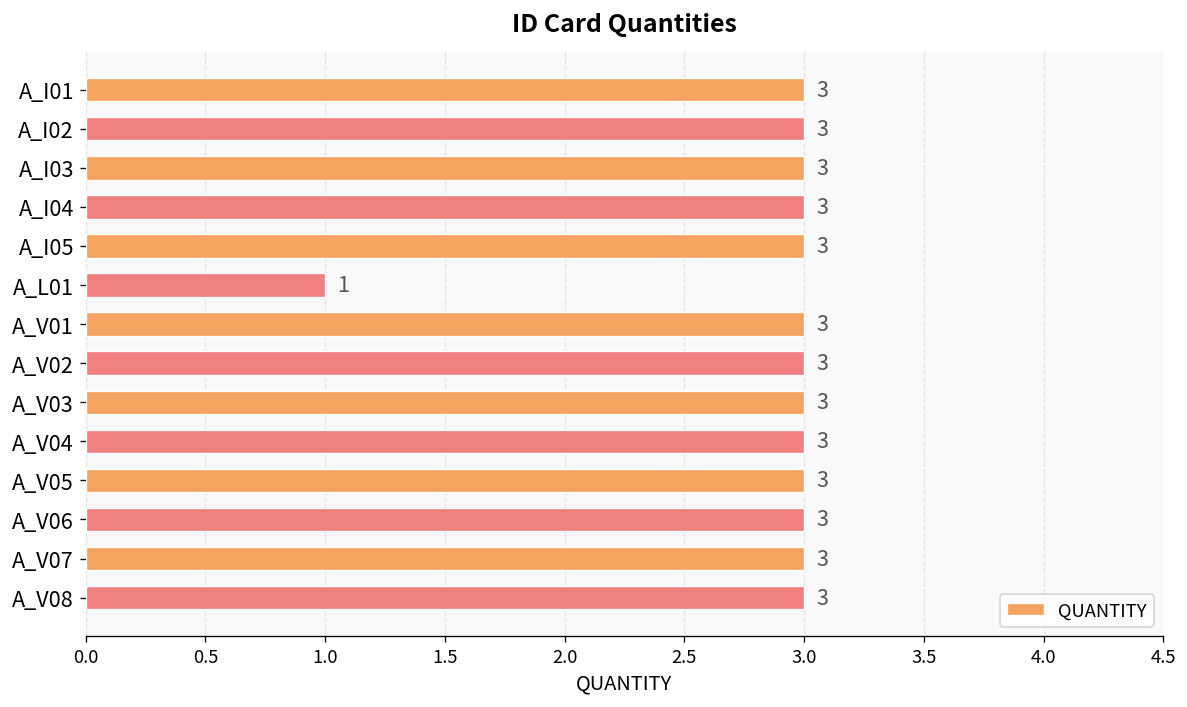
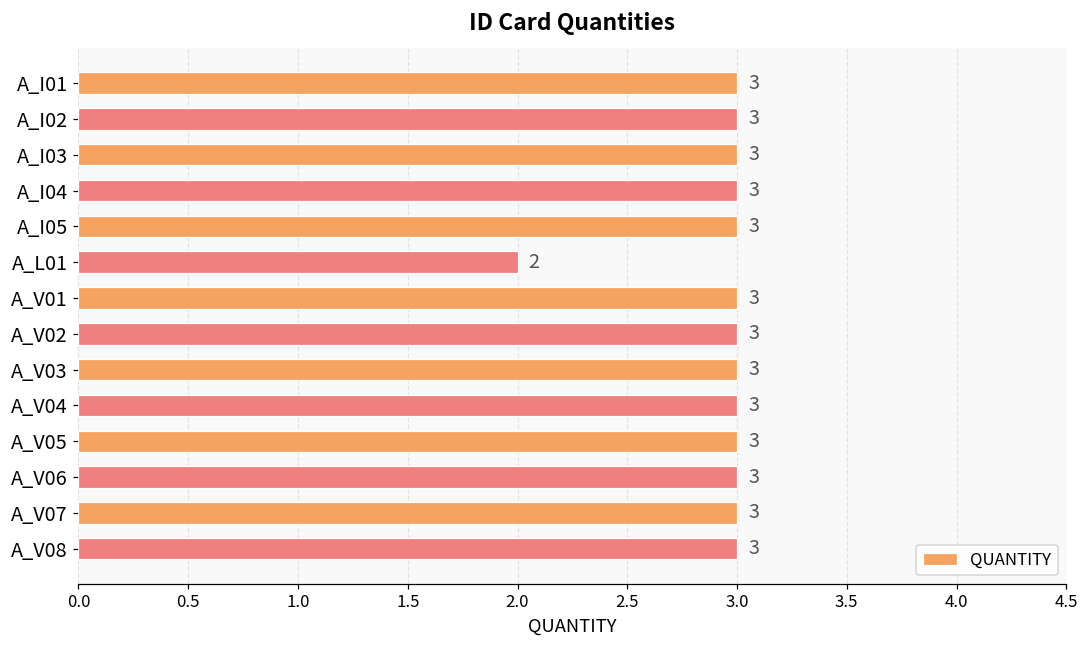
  {
    "A_I01": 3,
    "A_I02": 3,
    "A_I03": 3,
    "A_I04": 3,
    "A_I05": 3,
-   "A_L01": 1,
+   "A_L01": 2,
    "A_V01": 3,
    "A_V02": 3,
    "A_V03": 3,
    "A_V04": 3,
    "A_V05": 3,
    "A_V06": 3,
    "A_V07": 3,
    "A_V08": 3
  }
